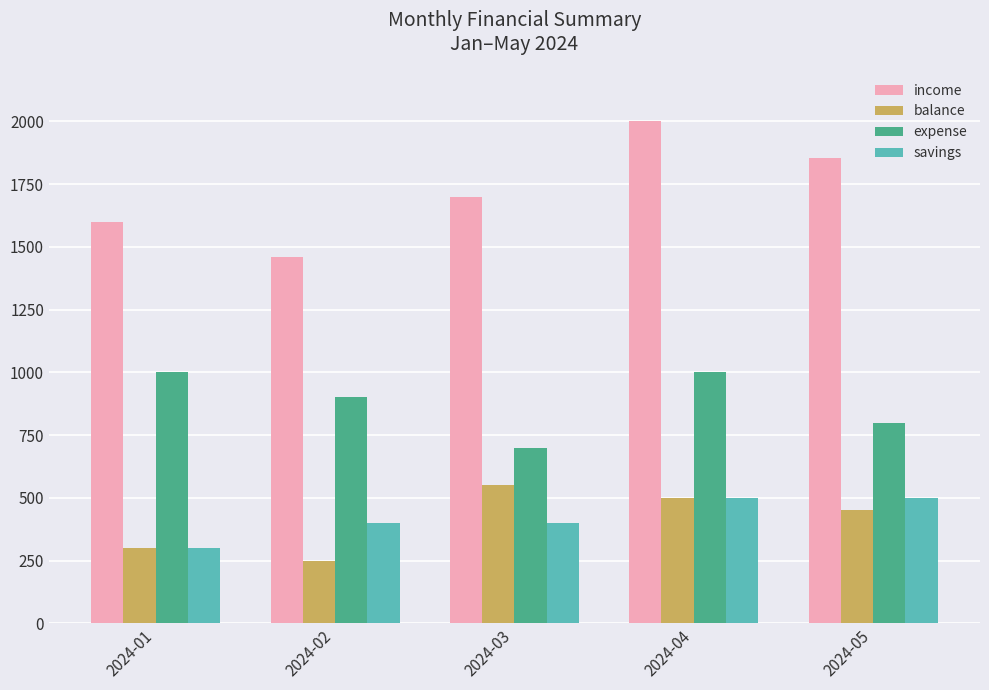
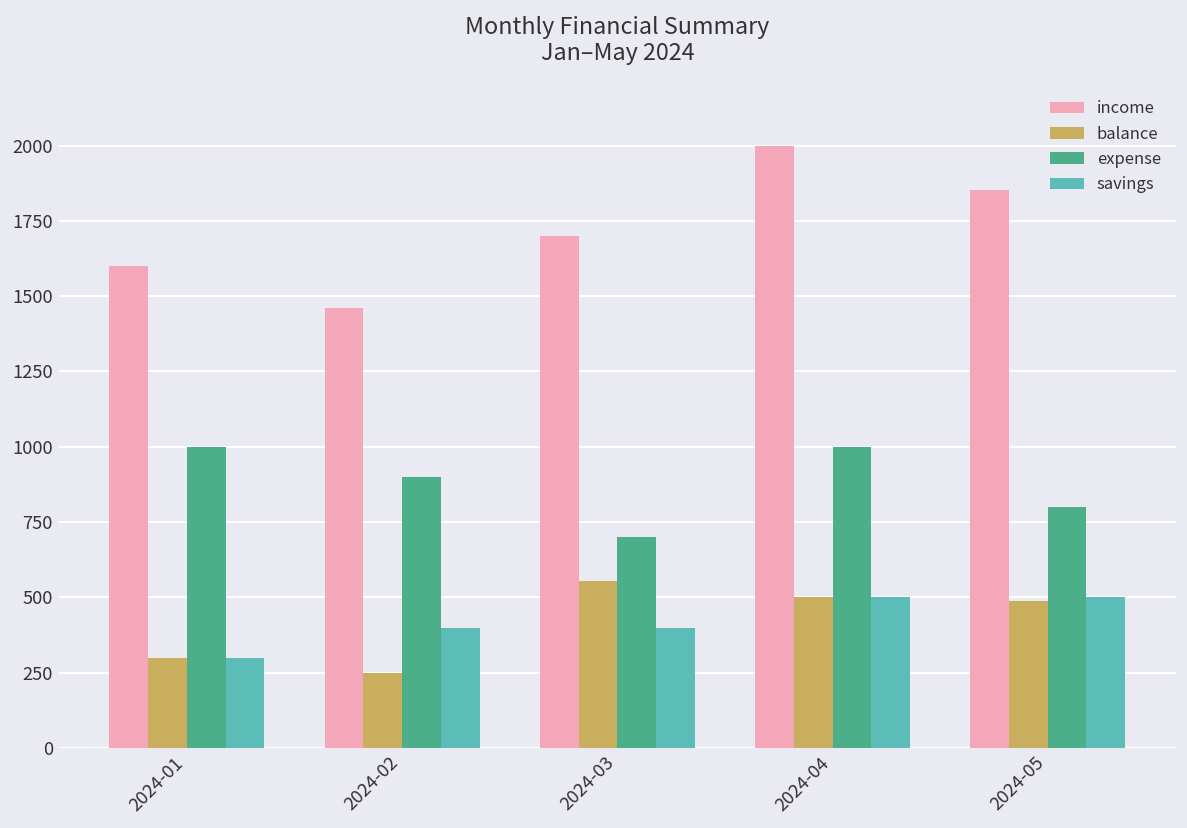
  {
    "income": {
      "2024-01": 1600,
      "2024-02": 1460,
      "2024-03": 1700,
      "2024-04": 2000,
      "2024-05": 1850
    },
    "balance": {
      "2024-01": 300,
      "2024-02": 250,
      "2024-03": 550,
      "2024-04": 500,
-     "2024-05": 450
+     "2024-05": 490
    }
  }
